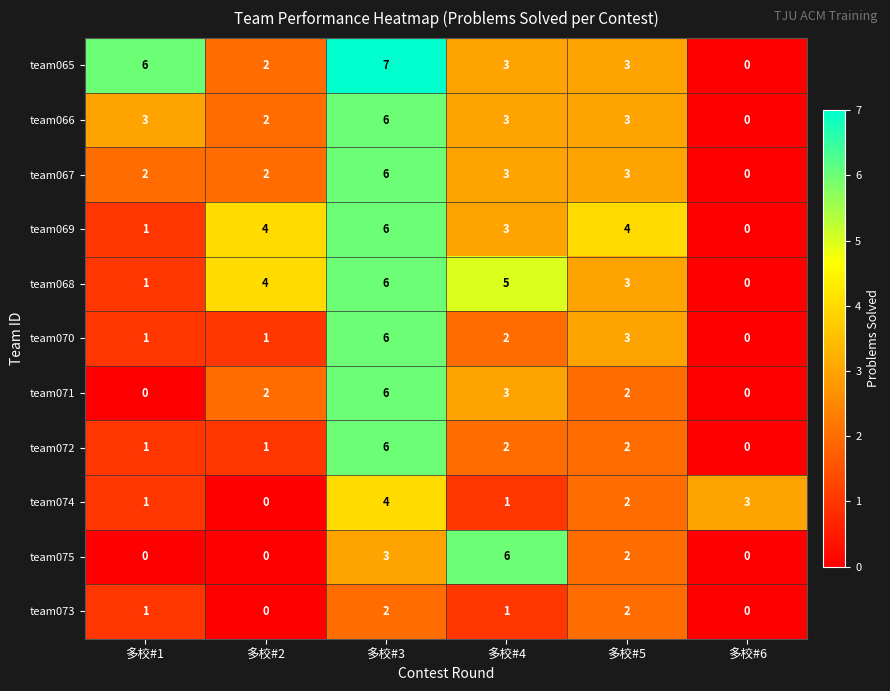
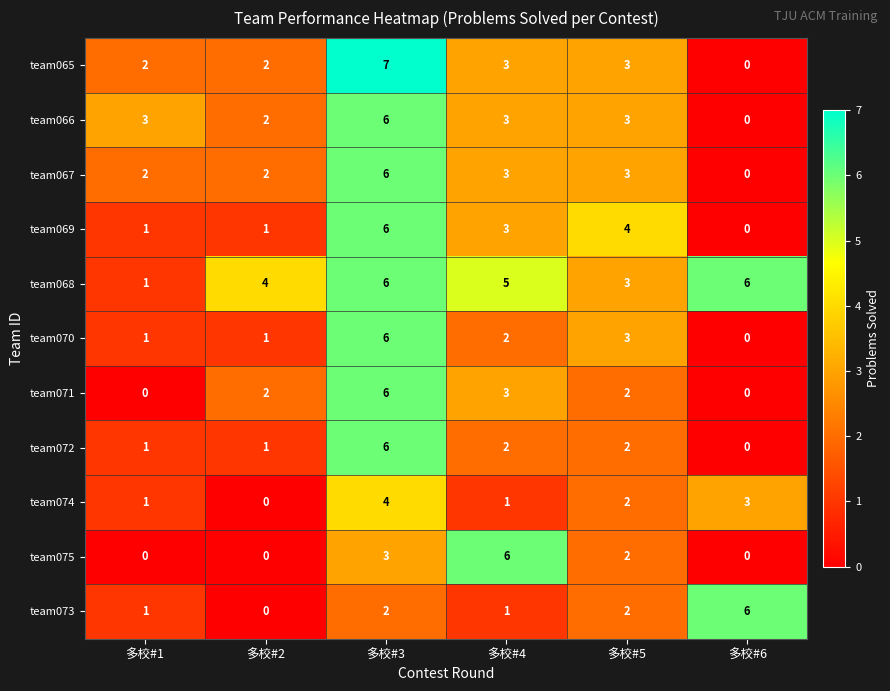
  {
    "team065": {
-     "多校#1": 6,
+     "多校#1": 2,
      "多校#2": 2,
      "多校#3": 7,
      "多校#4": 3,
      "多校#5": 3,
      "多校#6": 0
    },
    "team066": {
      "多校#1": 3,
      "多校#2": 2,
      "多校#3": 6,
      "多校#4": 3,
      "多校#5": 3,
      "多校#6": 0
    },
    "team067": {
      "多校#1": 2,
      "多校#2": 2,
      "多校#3": 6,
      "多校#4": 3,
      "多校#5": 3,
      "多校#6": 0
    },
    "team069": {
      "多校#1": 1,
-     "多校#2": 4,
+     "多校#2": 1,
      "多校#3": 6,
      "多校#4": 3,
      "多校#5": 4,
      "多校#6": 0
    },
    "team068": {
      "多校#1": 1,
      "多校#2": 4,
      "多校#3": 6,
      "多校#4": 5,
      "多校#5": 3,
-     "多校#6": 0
+     "多校#6": 6
    },
    "team070": {
      "多校#1": 1,
      "多校#2": 1,
      "多校#3": 6,
      "多校#4": 2,
      "多校#5": 3,
      "多校#6": 0
    },
    "team071": {
      "多校#1": 0,
      "多校#2": 2,
      "多校#3": 6,
      "多校#4": 3,
      "多校#5": 2,
      "多校#6": 0
    },
    "team072": {
      "多校#1": 1,
      "多校#2": 1,
      "多校#3": 6,
      "多校#4": 2,
      "多校#5": 2,
      "多校#6": 0
    },
    "team074": {
      "多校#1": 1,
      "多校#2": 0,
      "多校#3": 4,
      "多校#4": 1,
      "多校#5": 2,
      "多校#6": 3
    },
    "team075": {
      "多校#1": 0,
      "多校#2": 0,
      "多校#3": 3,
      "多校#4": 6,
      "多校#5": 2,
      "多校#6": 0
    },
    "team073": {
      "多校#1": 1,
      "多校#2": 0,
      "多校#3": 2,
      "多校#4": 1,
      "多校#5": 2,
-     "多校#6": 0
+     "多校#6": 6
    }
  }
